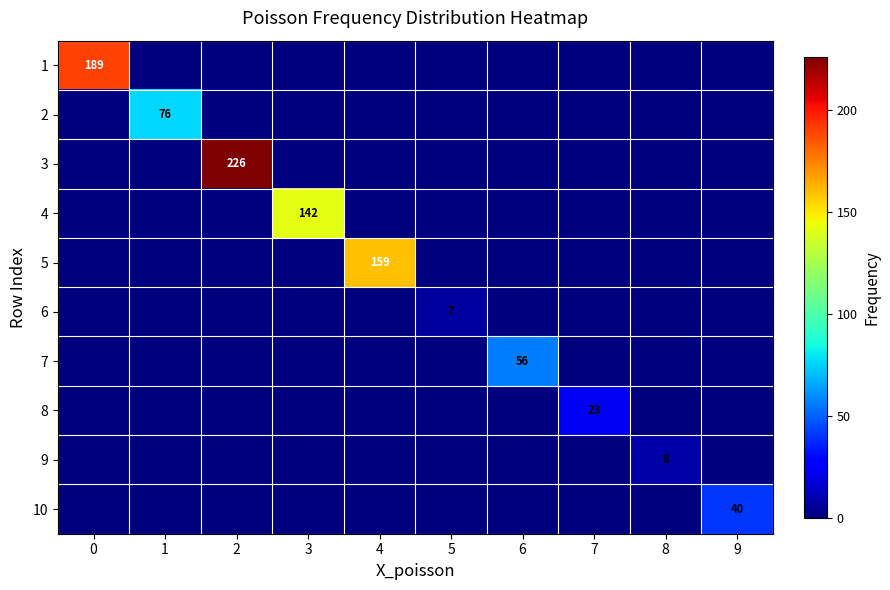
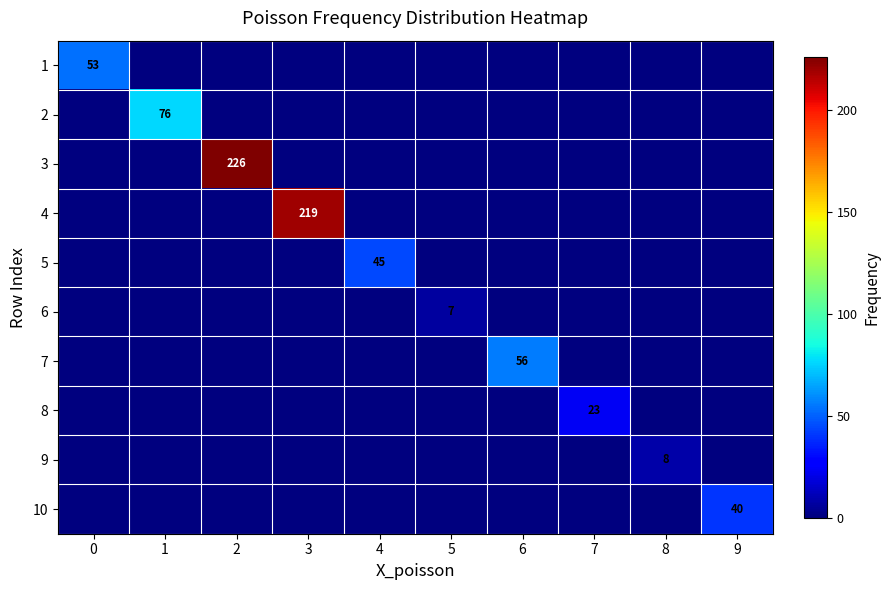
  {
    "1": {
-     "0": 189
+     "0": 53
    },
    "2": {
      "1": 76
    },
    "3": {
      "2": 226
    },
    "4": {
-     "3": 142
+     "3": 219
    },
    "5": {
-     "4": 159
+     "4": 45
    },
    "6": {
      "5": 7
    },
    "7": {
      "6": 56
    },
    "8": {
      "7": 23
    },
    "9": {
      "8": 8
    },
    "10": {
      "9": 40
    }
  }
